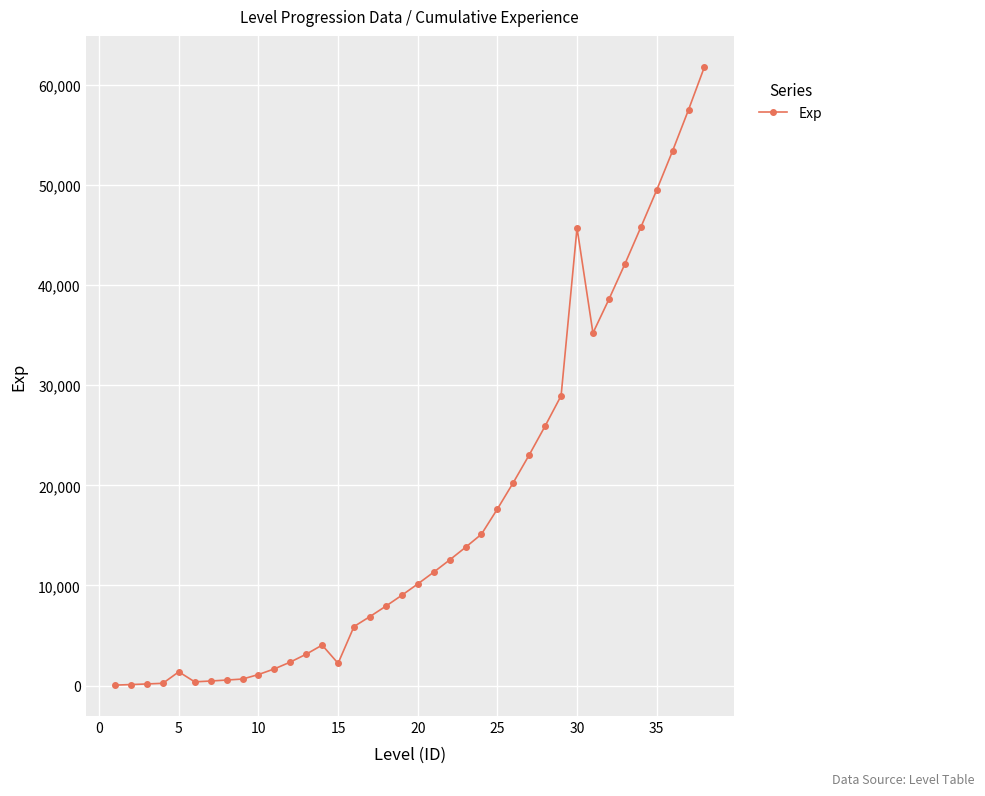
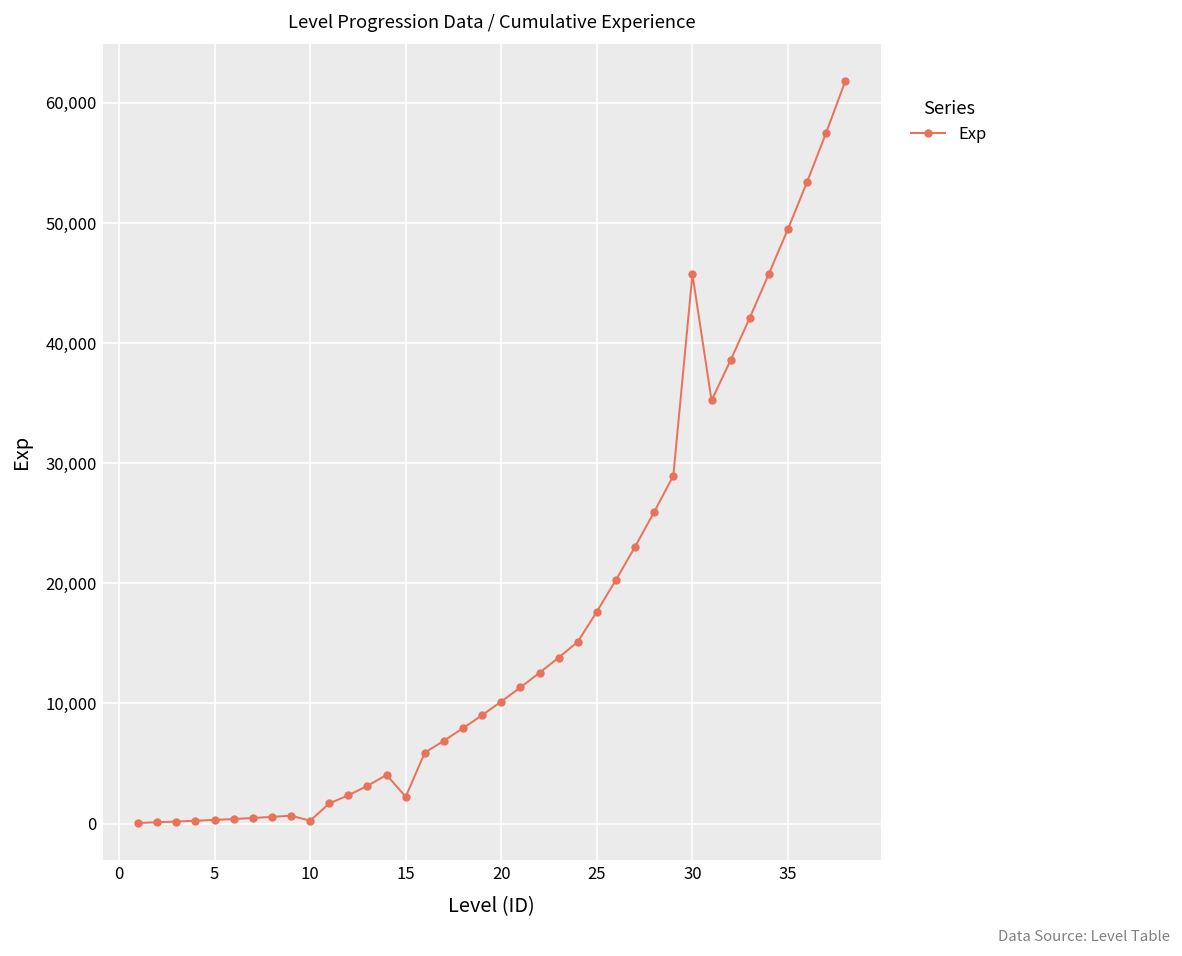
  {
-   "5": "1,400",
-   "10": "1,100",
+   "5": "300",
+   "10": "200",
    "15": "2,200",
    "20": "10,200",
    "25": "17,600",
    "30": "45,700",
    "35": "49,500"
  }
